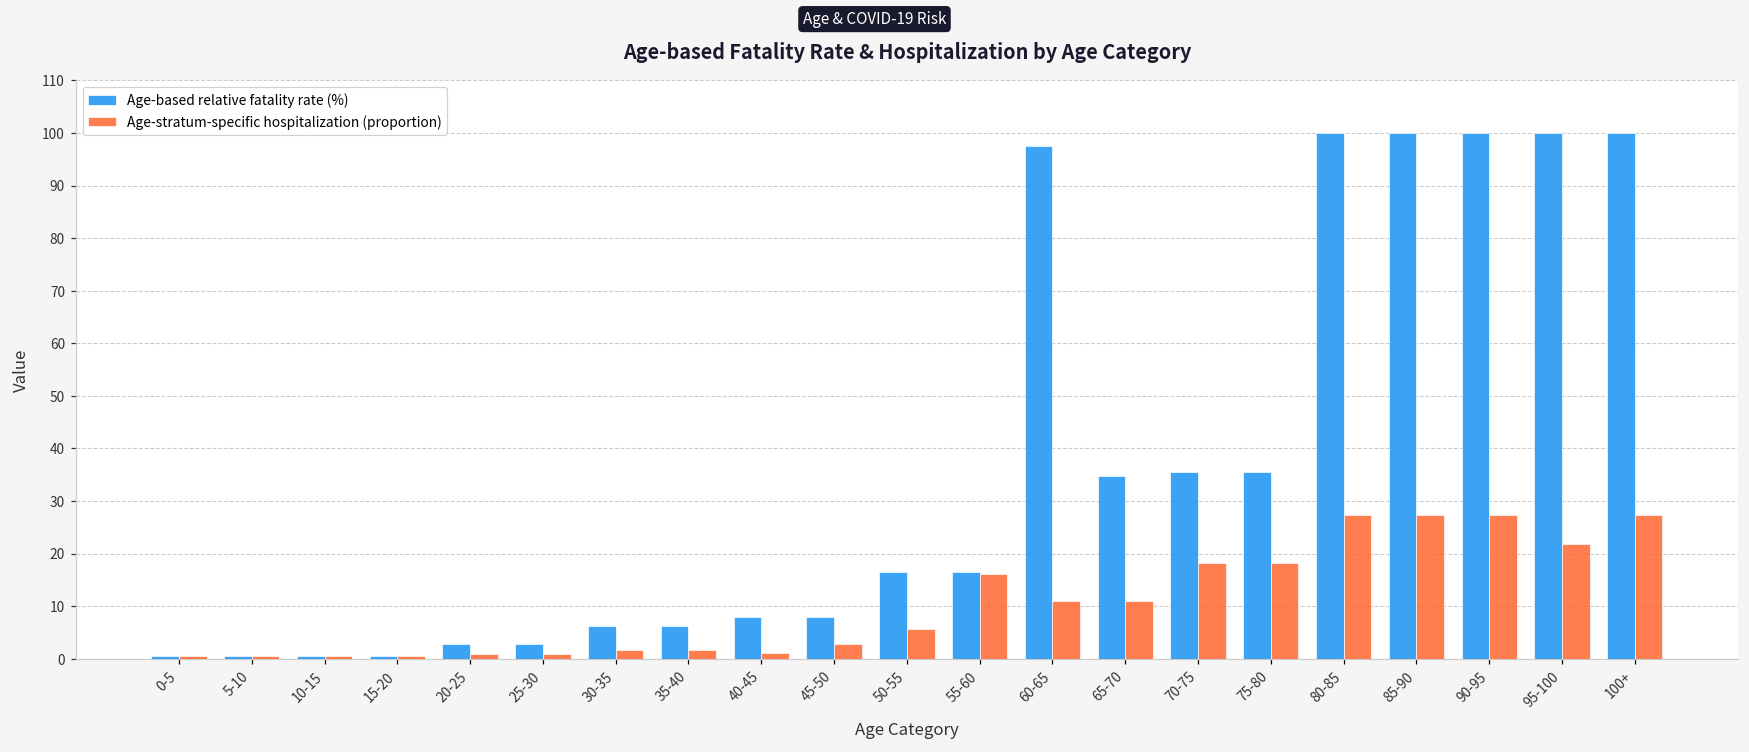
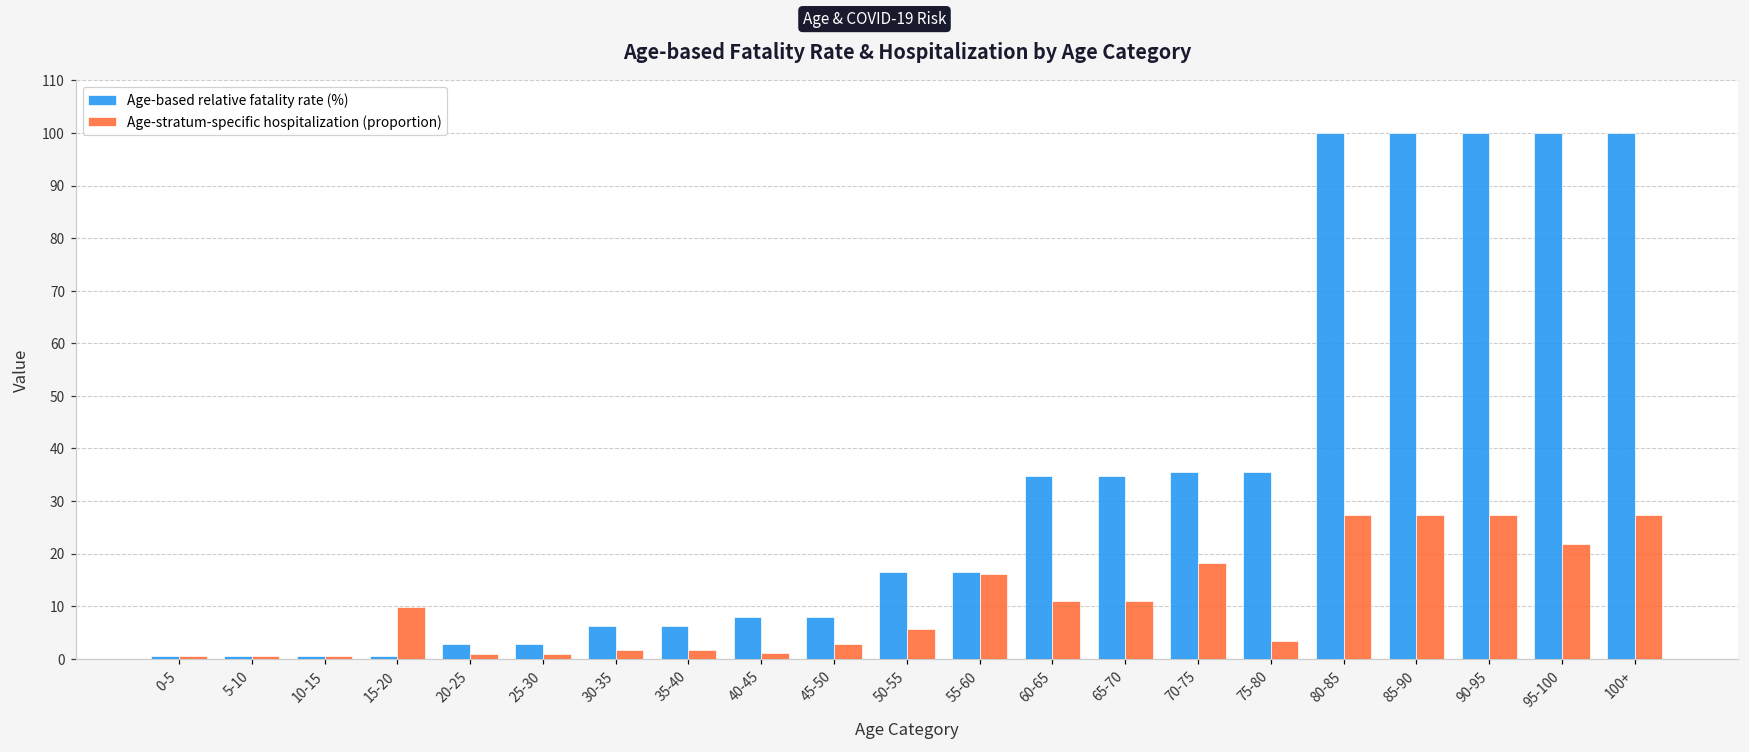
  {
    "Age-based relative fatality rate (%)": {
      "0-5": 1,
      "5-10": 1,
      "10-15": 1,
      "15-20": 1,
      "20-25": 3,
      "25-30": 3,
      "30-35": 6,
      "35-40": 6,
      "40-45": 8,
      "45-50": 8,
      "50-55": 17,
      "55-60": 17,
-     "60-65": 98,
+     "60-65": 35,
      "65-70": 35,
      "70-75": 35,
      "75-80": 35,
      "80-85": 100,
      "85-90": 100,
      "90-95": 100,
      "95-100": 100,
      "100+": 100
    },
    "Age-stratum-specific hospitalization (proportion)": {
-     "15-20": 1,
+     "15-20": 10,
      "20-25": 1,
      "25-30": 1,
      "30-35": 2,
      "35-40": 2,
      "40-45": 1,
      "45-50": 3,
      "50-55": 6,
      "55-60": 16,
      "60-65": 11,
      "65-70": 11,
      "70-75": 18,
-     "75-80": 18,
+     "75-80": 3,
      "80-85": 27,
      "85-90": 27,
      "90-95": 27,
      "95-100": 22,
      "100+": 27
    }
  }
